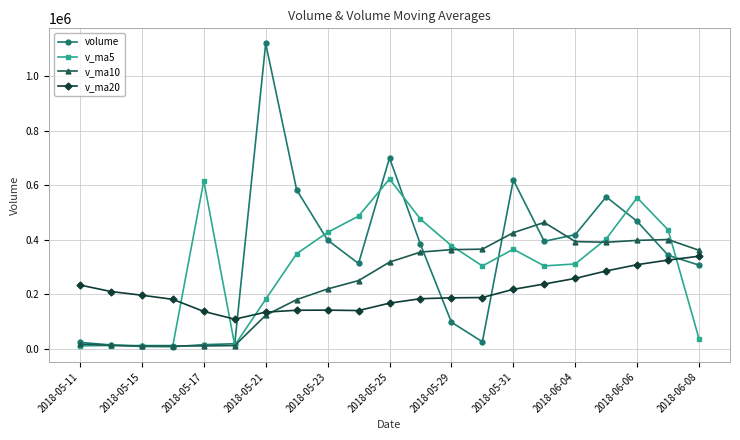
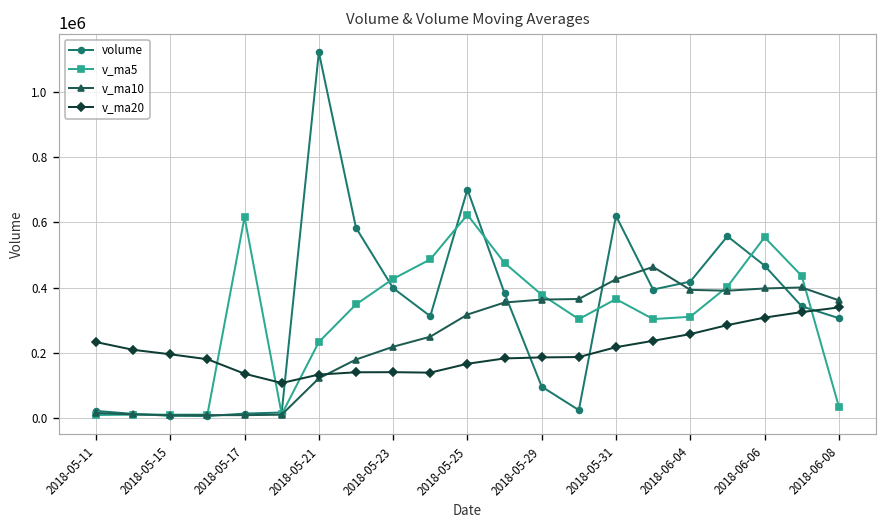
  {
    "v_ma5": {
      "2018-05-17": 620000,
-     "2018-05-21": 180000,
+     "2018-05-21": 230000,
      "2018-05-23": 430000,
      "2018-05-25": 620000,
      "2018-05-29": 380000,
      "2018-05-31": 360000,
      "2018-06-04": 310000,
      "2018-06-06": 550000,
      "2018-06-08": 40000
    }
  }
